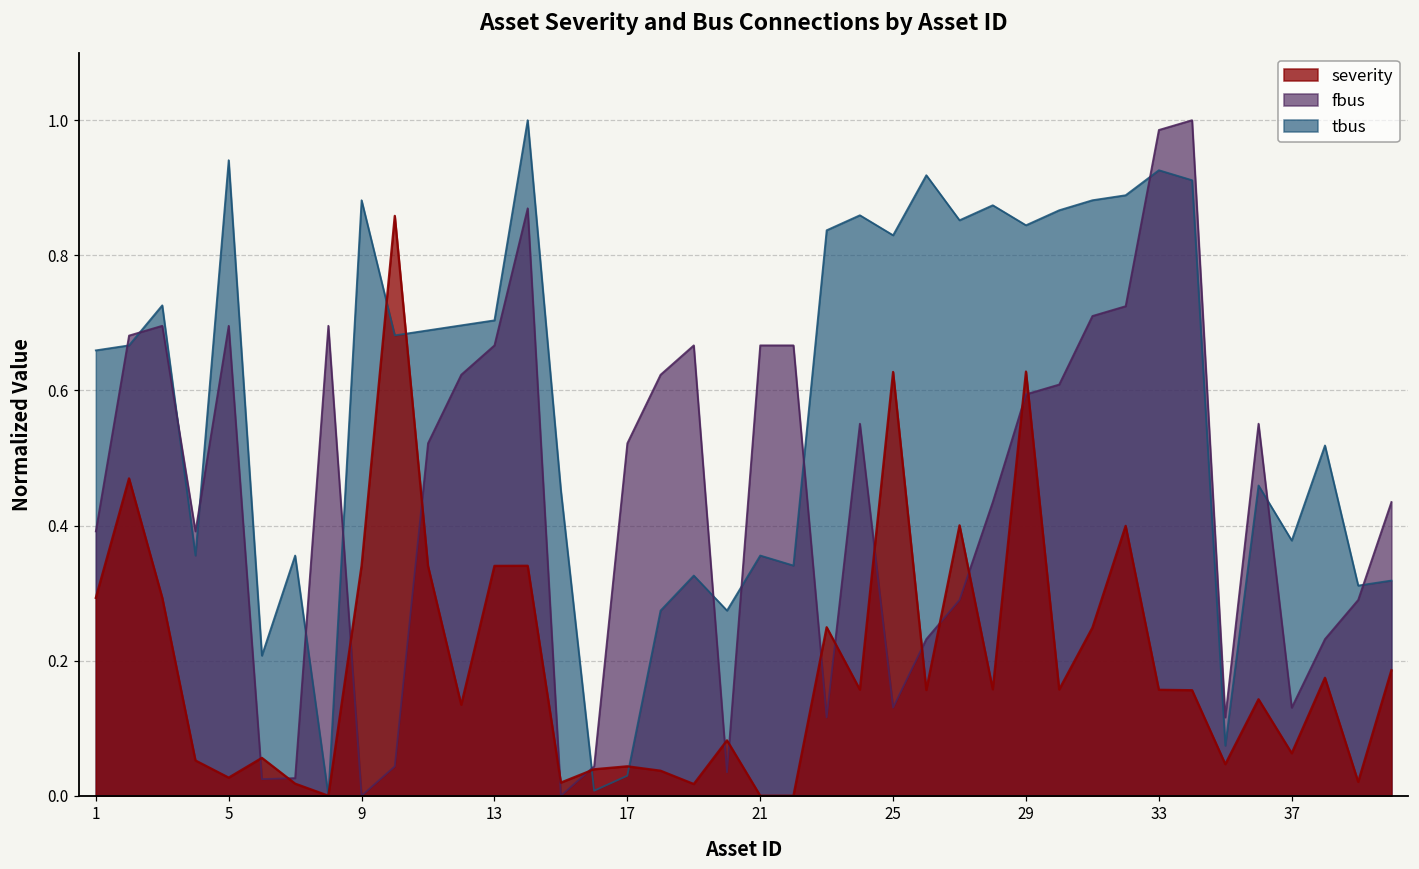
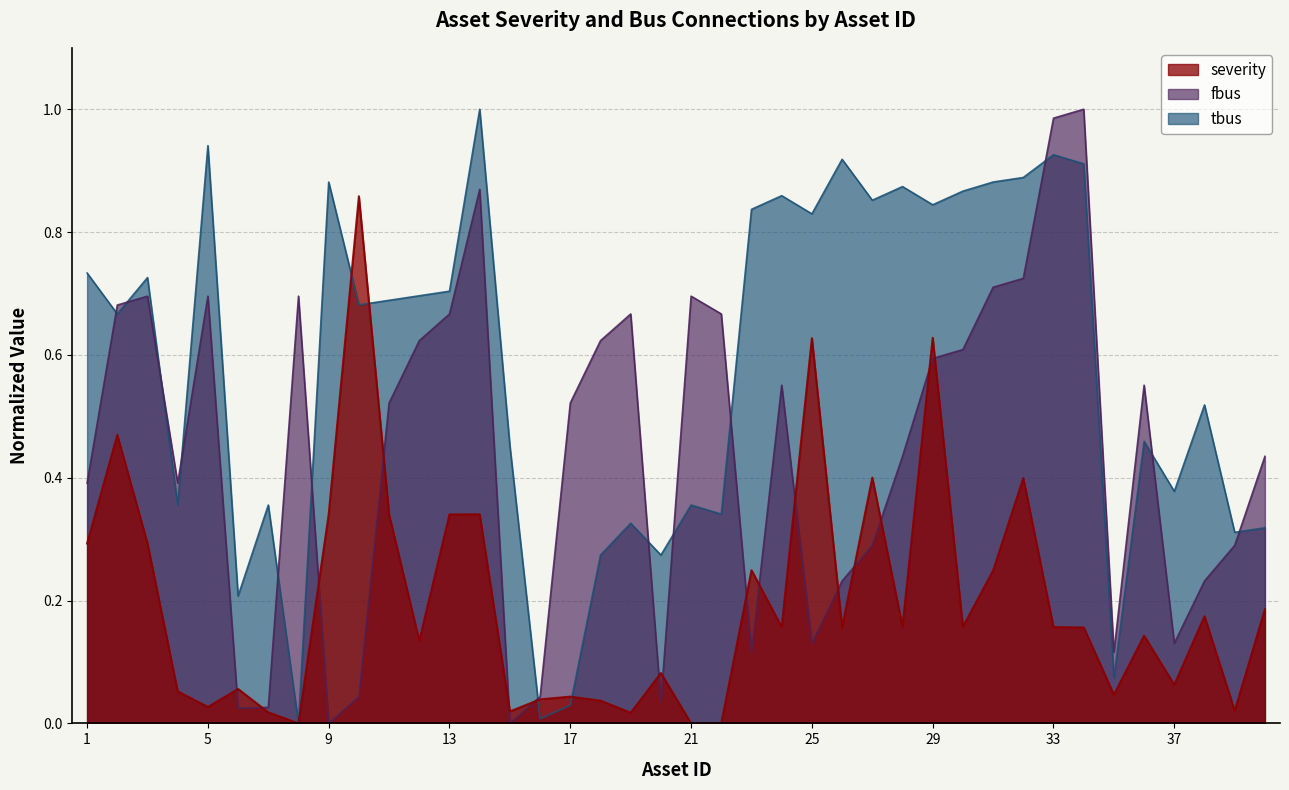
  {
    "tbus": {
-     "1": 0.66,
+     "1": 0.73,
      "5": 0.94,
      "9": 0.88,
      "13": 0.70,
      "17": 0.03,
      "21": 0.36,
      "25": 0.83,
      "29": 0.84,
      "33": 0.93,
      "37": 0.38
    },
    "fbus": {
      "1": 0.39,
      "5": 0.70,
      "9": 0.00,
      "13": 0.67,
      "17": 0.52,
-     "21": 0.67,
+     "21": 0.70,
      "25": 0.13,
      "29": 0.59,
      "33": 0.99,
      "37": 0.13
    },
    "severity": {
      "1": 0.29,
      "5": 0.03,
      "9": 0.34,
      "13": 0.34,
      "17": 0.04,
      "21": 0.00,
      "25": 0.63,
      "29": 0.63,
      "33": 0.16,
      "37": 0.06
    }
  }
